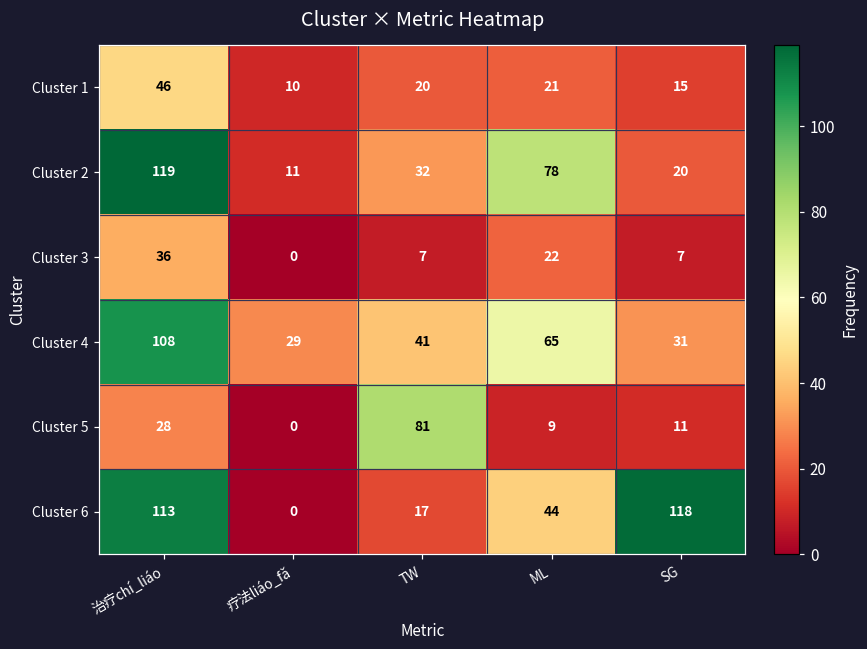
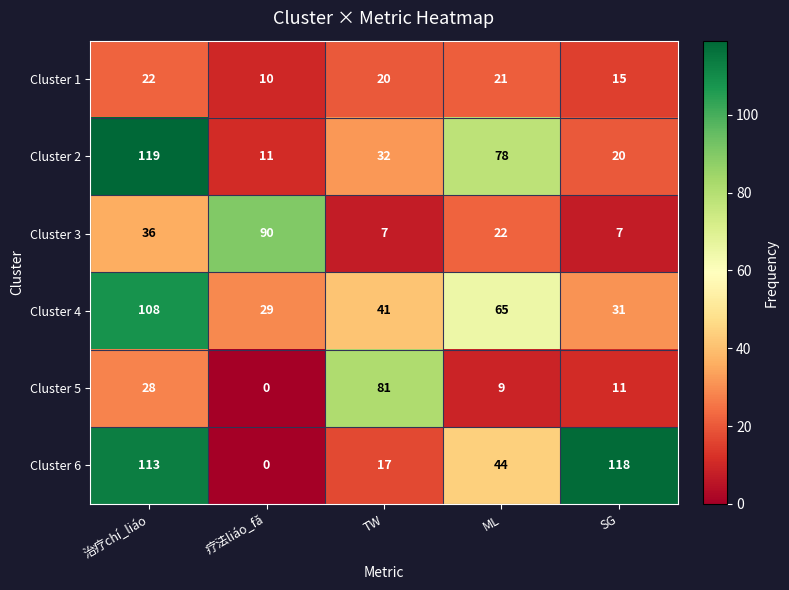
  {
    "Cluster 1": {
-     "治疗chí_liáo": 46,
+     "治疗chí_liáo": 22,
      "疗法liáo_fǎ": 10,
      "TW": 20,
      "ML": 21,
      "SG": 15
    },
    "Cluster 2": {
      "治疗chí_liáo": 119,
      "疗法liáo_fǎ": 11,
      "TW": 32,
      "ML": 78,
      "SG": 20
    },
    "Cluster 3": {
      "治疗chí_liáo": 36,
-     "疗法liáo_fǎ": 0,
+     "疗法liáo_fǎ": 90,
      "TW": 7,
      "ML": 22,
      "SG": 7
    },
    "Cluster 4": {
      "治疗chí_liáo": 108,
      "疗法liáo_fǎ": 29,
      "TW": 41,
      "ML": 65,
      "SG": 31
    },
    "Cluster 5": {
      "治疗chí_liáo": 28,
      "疗法liáo_fǎ": 0,
      "TW": 81,
      "ML": 9,
      "SG": 11
    },
    "Cluster 6": {
      "治疗chí_liáo": 113,
      "疗法liáo_fǎ": 0,
      "TW": 17,
      "ML": 44,
      "SG": 118
    }
  }
